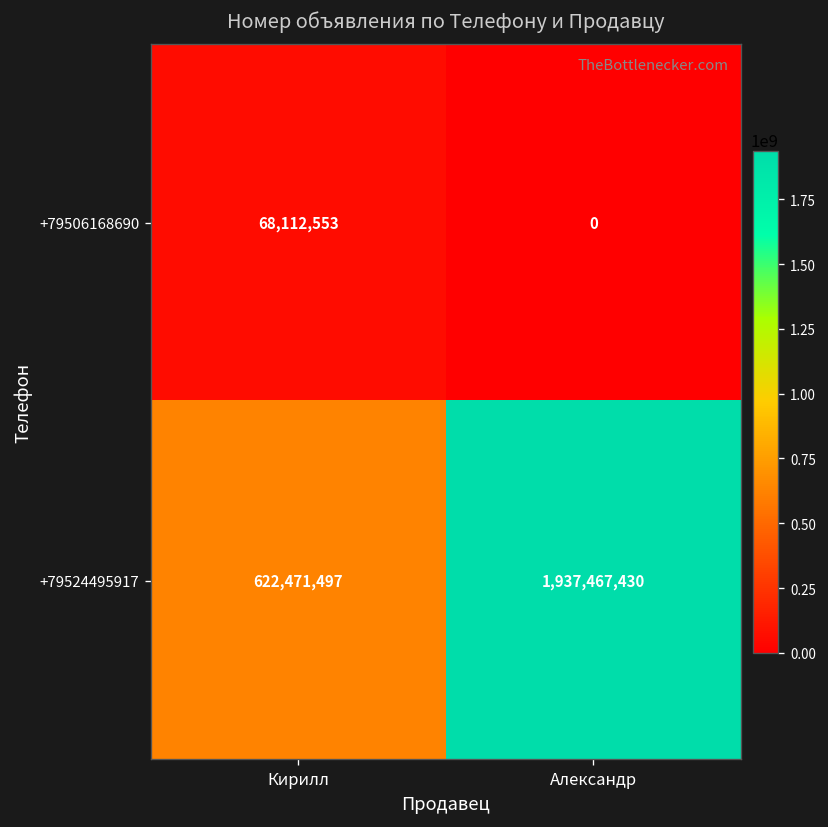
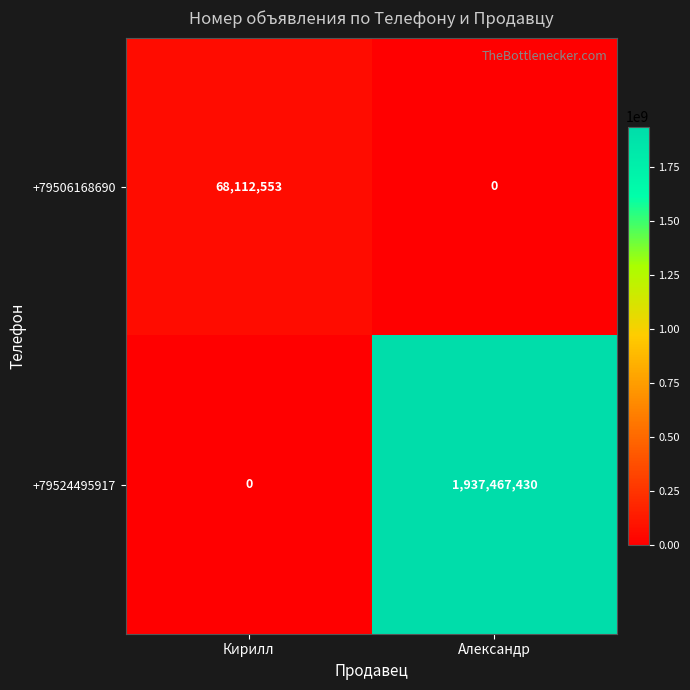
  {
    "+79506168690": {
      "Кирилл": "68,112,553"
    },
    "+79524495917": {
-     "Кирилл": "622,471,497",
+     "Кирилл": "0",
      "Александр": "1,937,467,430"
    }
  }
